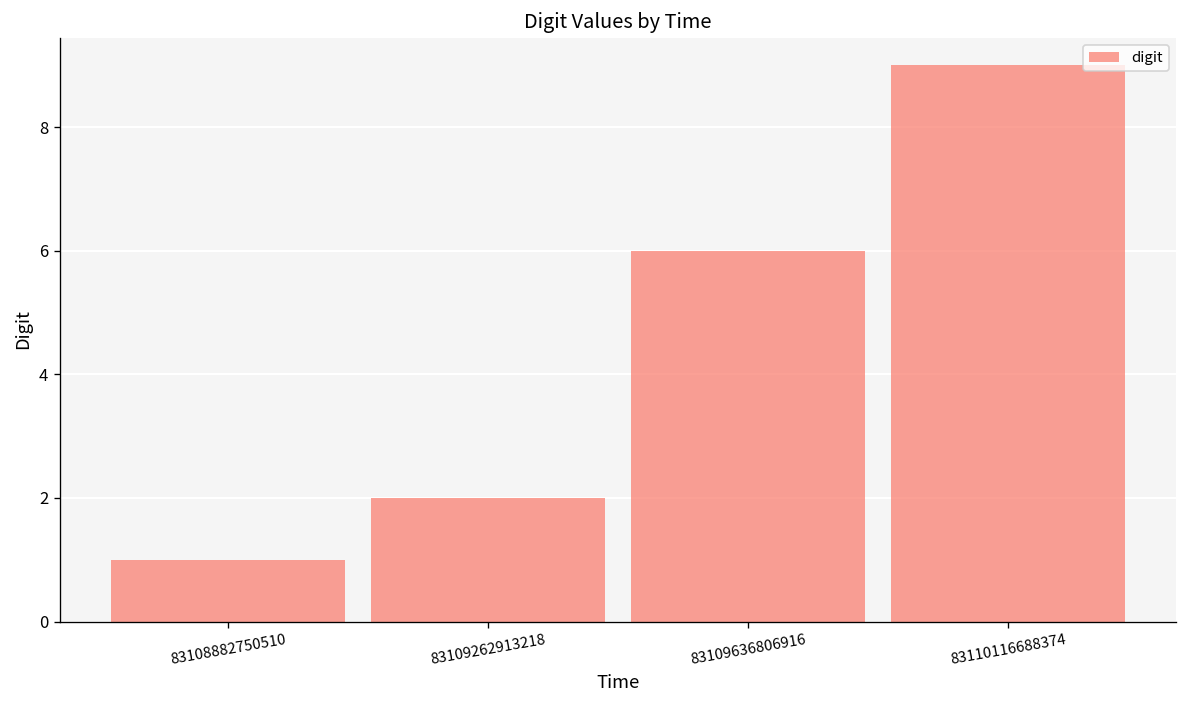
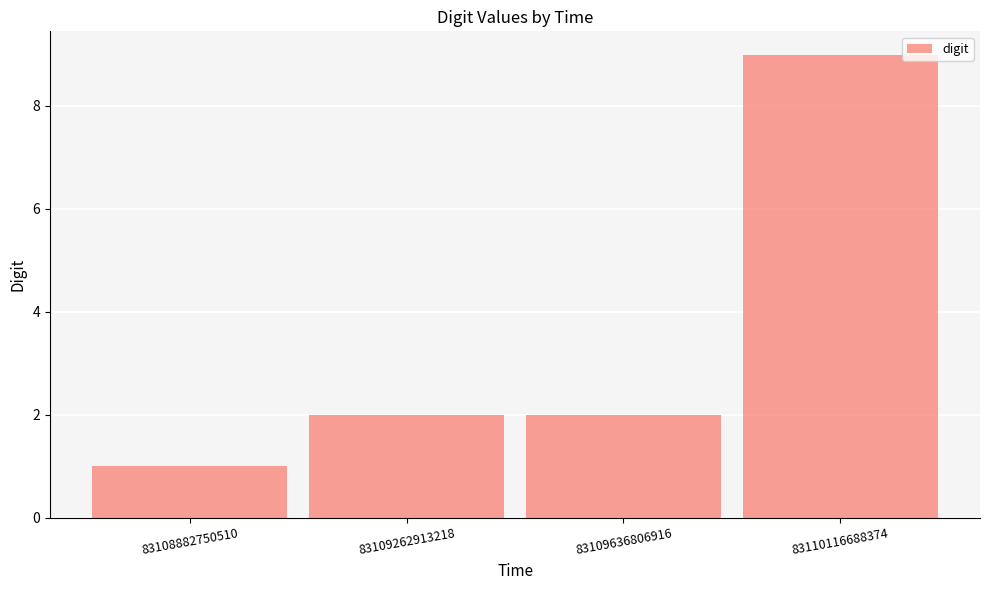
  {
    "83108882750510": 1,
    "83109262913218": 2,
-   "83109636806916": 6,
+   "83109636806916": 2,
    "83110116688374": 9
  }
